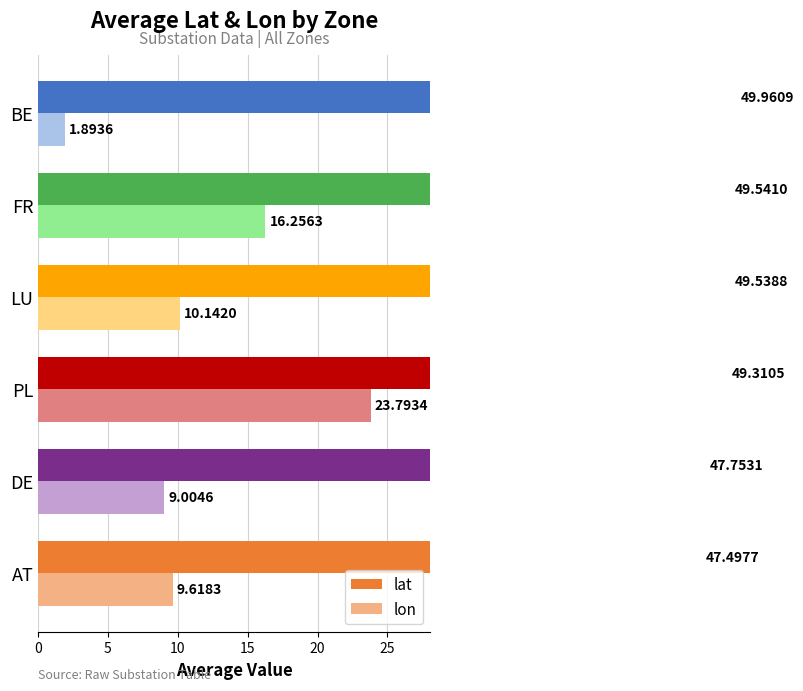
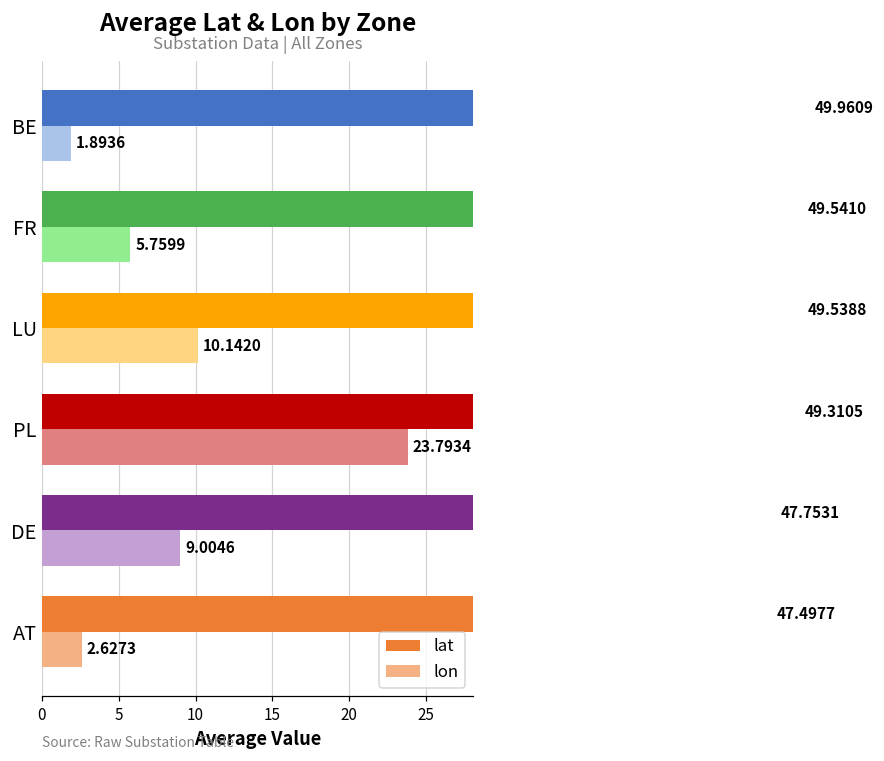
  {
    "lon": {
      "BE": 1.8936,
-     "FR": 16.2563,
+     "FR": 5.7599,
      "LU": 10.1420,
      "PL": 23.7934,
      "DE": 9.0046,
-     "AT": 9.6183
+     "AT": 2.6273
    }
  }
